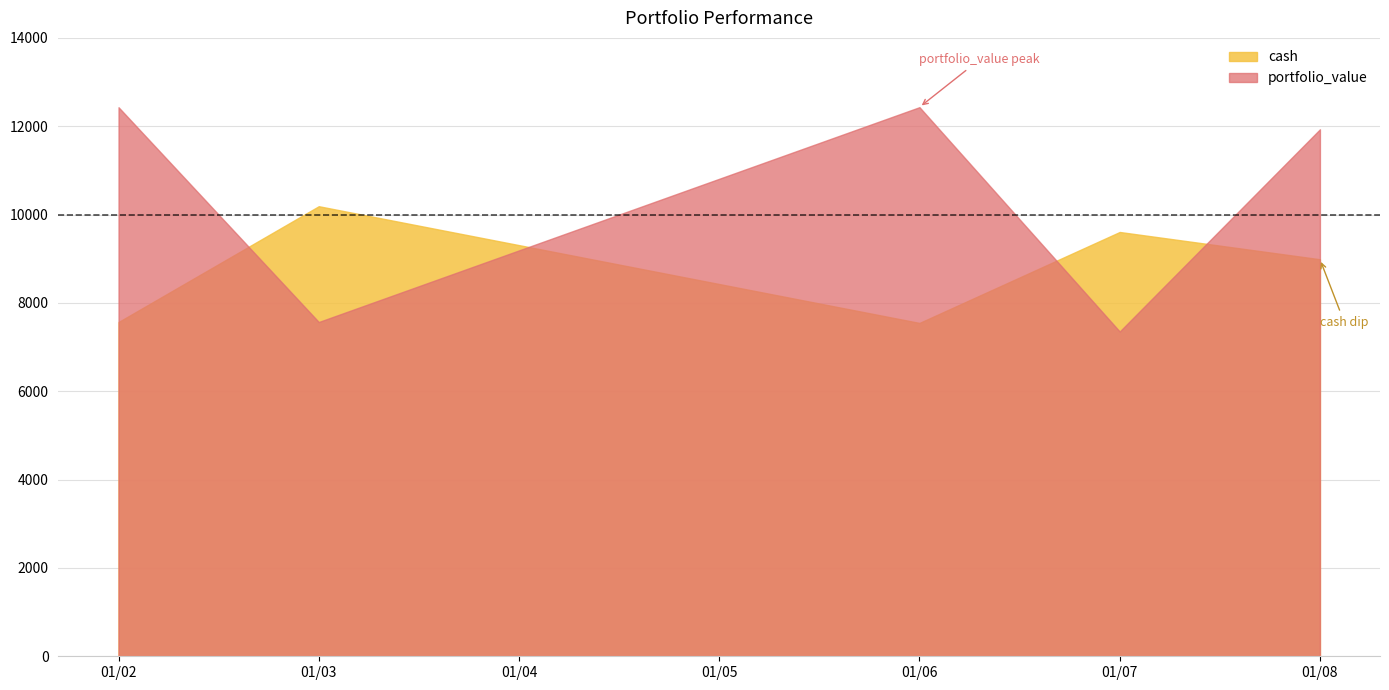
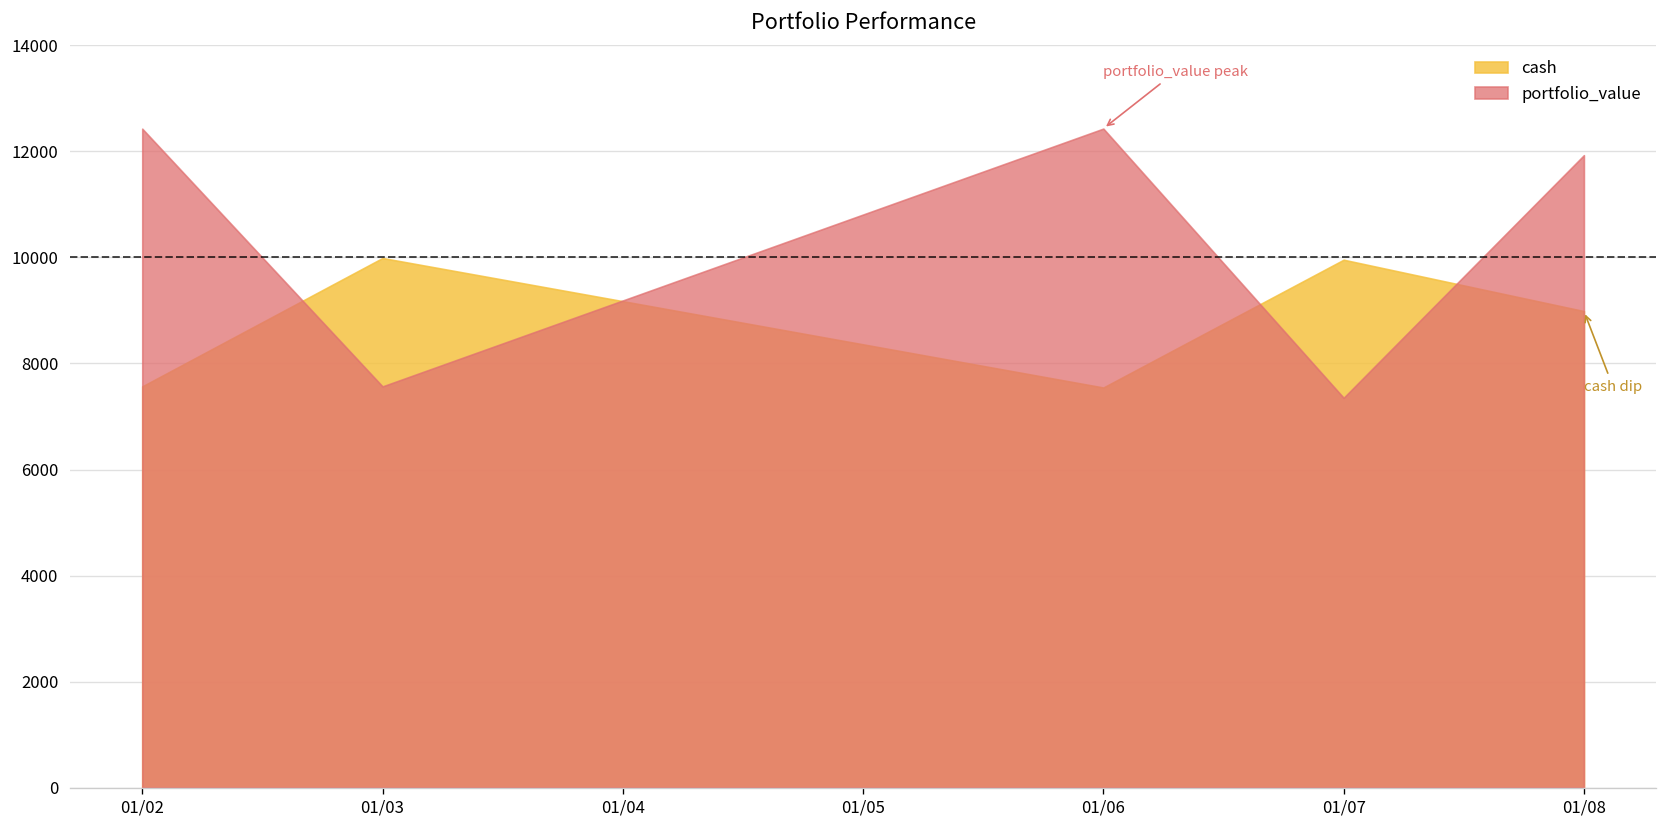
  {
    "cash": {
      "01/02": 7600,
-     "01/03": 10200,
+     "01/03": 10000,
      "01/06": 7500,
-     "01/07": 9600,
+     "01/07": 10000,
      "01/08": 9000
    },
    "portfolio_value": {
      "01/02": 12400,
      "01/03": 7600,
      "01/06": 12400,
      "01/07": 7400,
      "01/08": 11900
    }
  }
